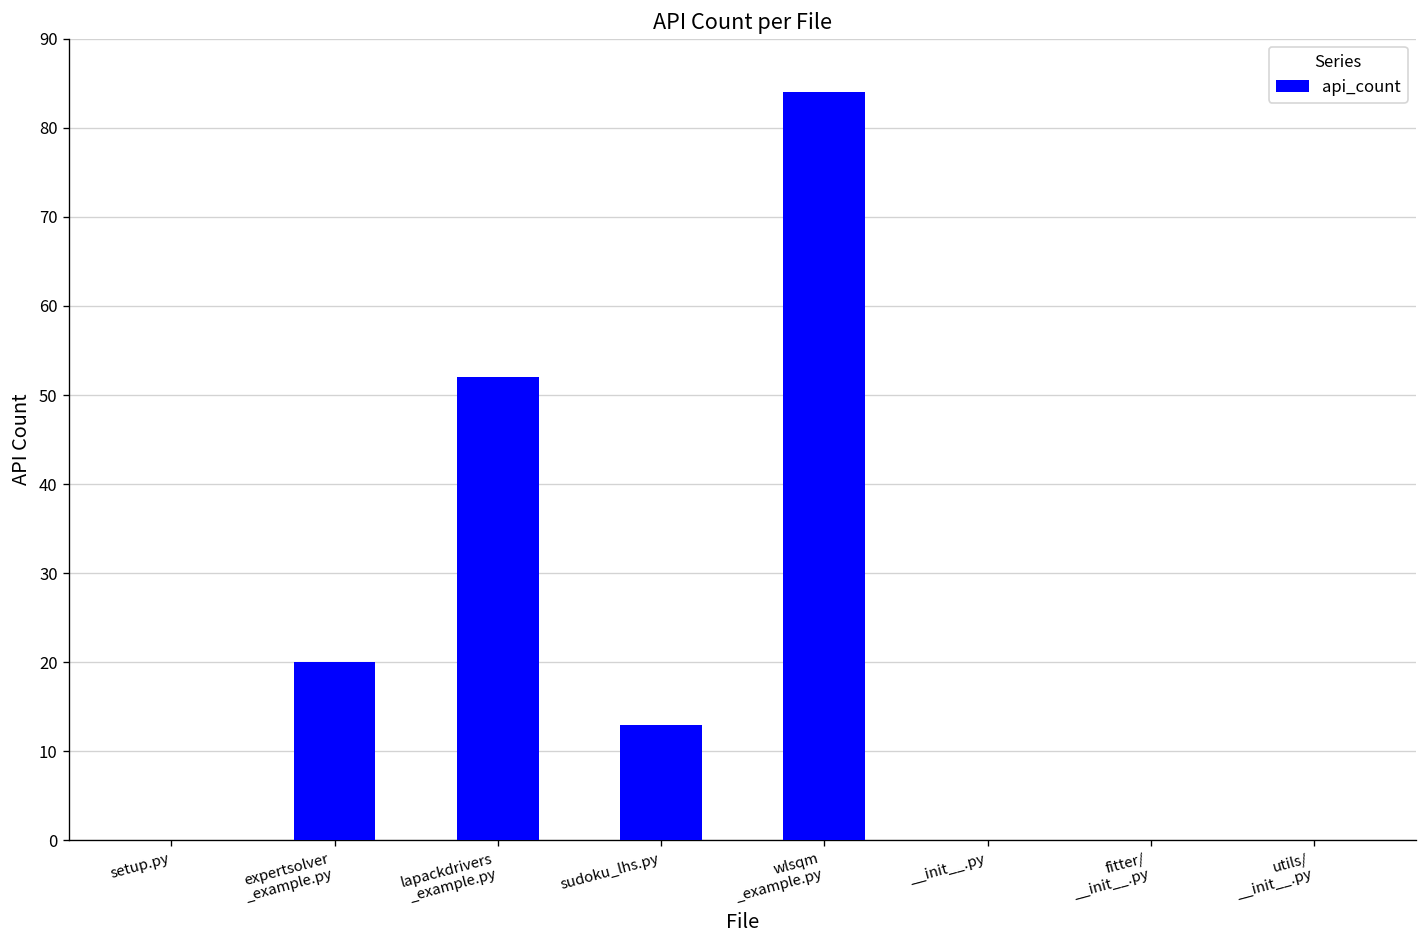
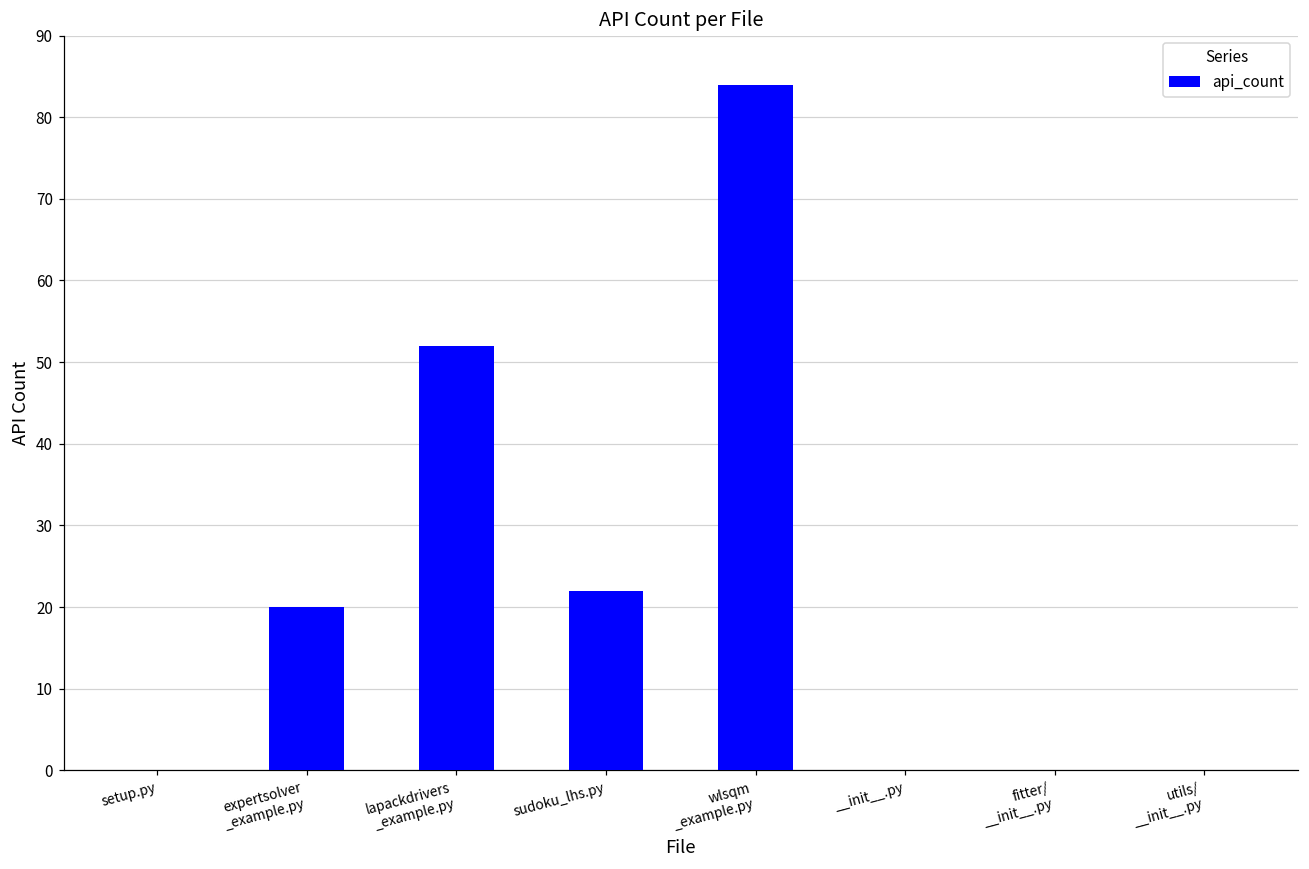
  {
    "setup.py": 0,
    "expertsolver _example.py": 20,
    "lapackdrivers _example.py": 52,
-   "sudoku_lhs.py": 13,
+   "sudoku_lhs.py": 22,
    "wlsqm _example.py": 84,
    "__init__.py": 0,
    "fitter/ __init__.py": 0,
    "utils/ __init__.py": 0
  }
